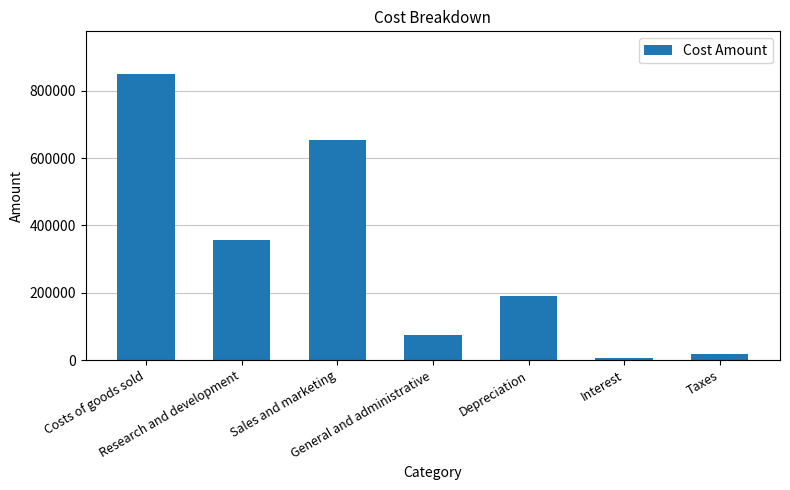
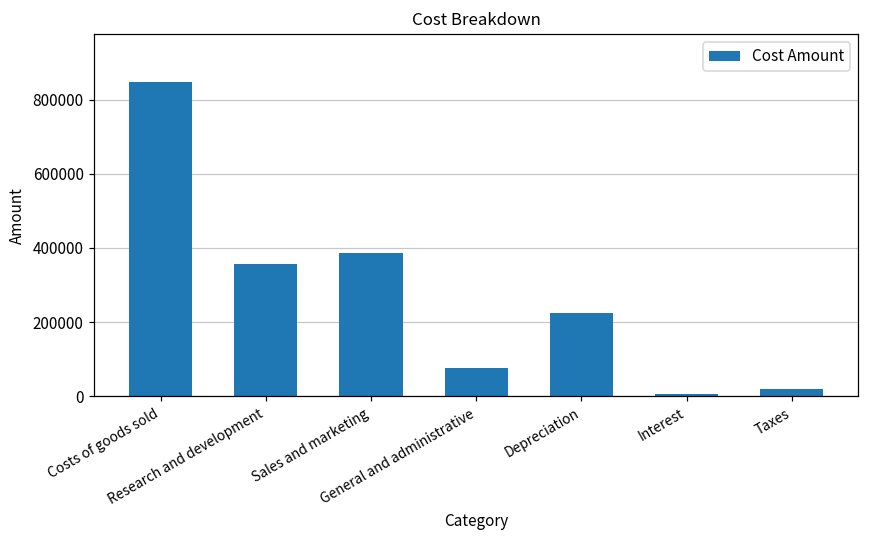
  {
    "Costs of goods sold": 850000,
    "Research and development": 360000,
-   "Sales and marketing": 650000,
+   "Sales and marketing": 390000,
    "General and administrative": 80000,
-   "Depreciation": 190000,
+   "Depreciation": 230000,
    "Taxes": 20000
  }
